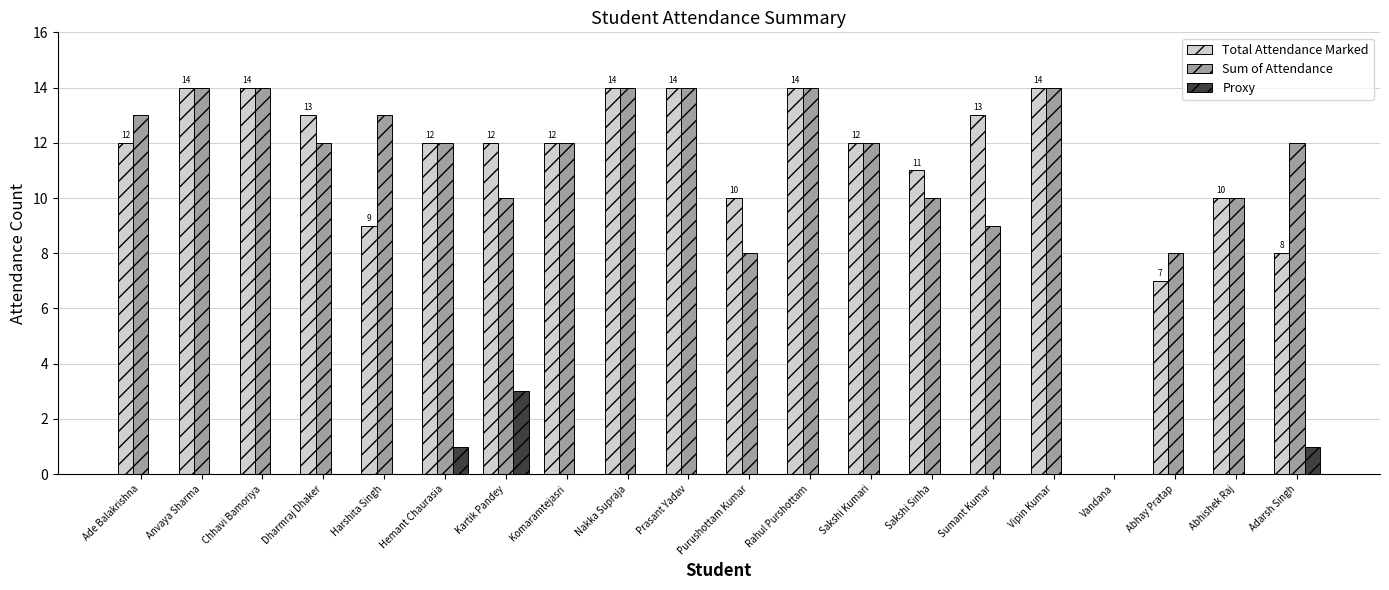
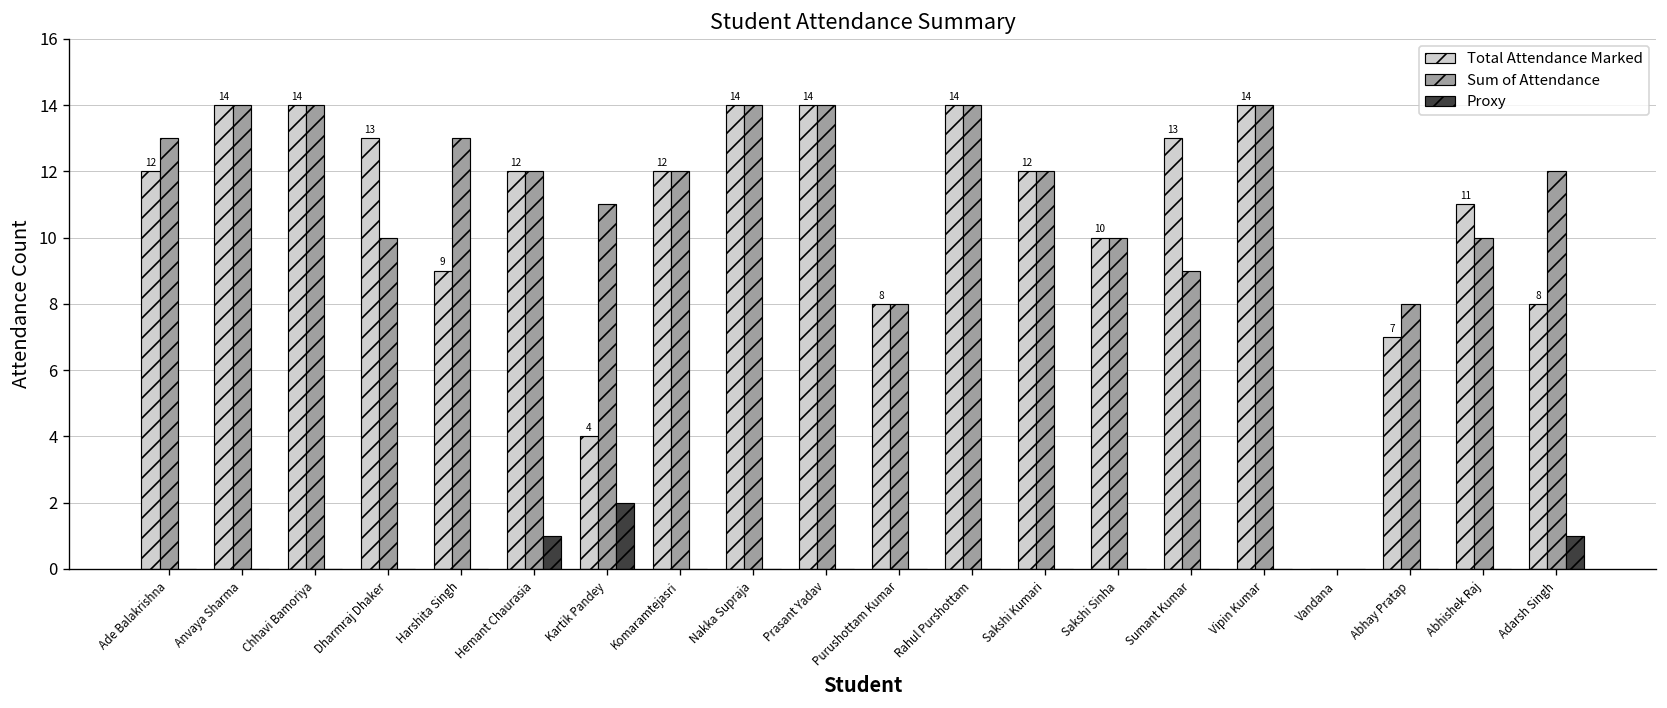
  {
    "Total Attendance Marked": {
      "Ade Balakrishna": 12,
      "Anvaya Sharma": 14,
      "Chhavi Bamoriya": 14,
      "Dharmraj Dhaker": 13,
      "Harshita Singh": 9,
      "Hemant Chaurasia": 12,
-     "Kartik Pandey": 12,
+     "Kartik Pandey": 4,
      "Komaramtejasri": 12,
      "Nakka Supraja": 14,
      "Prasant Yadav": 14,
-     "Purushottam Kumar": 10,
+     "Purushottam Kumar": 8,
      "Rahul Purshottam": 14,
      "Sakshi Kumari": 12,
-     "Sakshi Sinha": 11,
+     "Sakshi Sinha": 10,
      "Sumant Kumar": 13,
      "Vipin Kumar": 14,
      "Abhay Pratap": 7,
-     "Abhishek Raj": 10,
+     "Abhishek Raj": 11,
      "Adarsh Singh": 8
    },
    "Sum of Attendance": {
      "Ade Balakrishna": 13,
-     "Dharmraj Dhaker": 12,
+     "Dharmraj Dhaker": 10,
      "Harshita Singh": 13,
-     "Kartik Pandey": 10,
+     "Kartik Pandey": 11,
      "Purushottam Kumar": 8,
      "Sakshi Sinha": 10,
      "Sumant Kumar": 9,
      "Vandana": 0,
      "Abhay Pratap": 8,
      "Adarsh Singh": 12
    },
    "Proxy": {
      "Ade Balakrishna": 0,
      "Anvaya Sharma": 0,
      "Chhavi Bamoriya": 0,
      "Dharmraj Dhaker": 0,
      "Harshita Singh": 0,
      "Hemant Chaurasia": 1,
-     "Kartik Pandey": 3,
+     "Kartik Pandey": 2,
      "Komaramtejasri": 0,
      "Nakka Supraja": 0,
      "Prasant Yadav": 0,
      "Purushottam Kumar": 0,
      "Rahul Purshottam": 0,
      "Sakshi Kumari": 0,
      "Sakshi Sinha": 0,
      "Sumant Kumar": 0,
      "Vipin Kumar": 0,
      "Vandana": 0,
      "Abhay Pratap": 0,
      "Abhishek Raj": 0,
      "Adarsh Singh": 1
    }
  }
